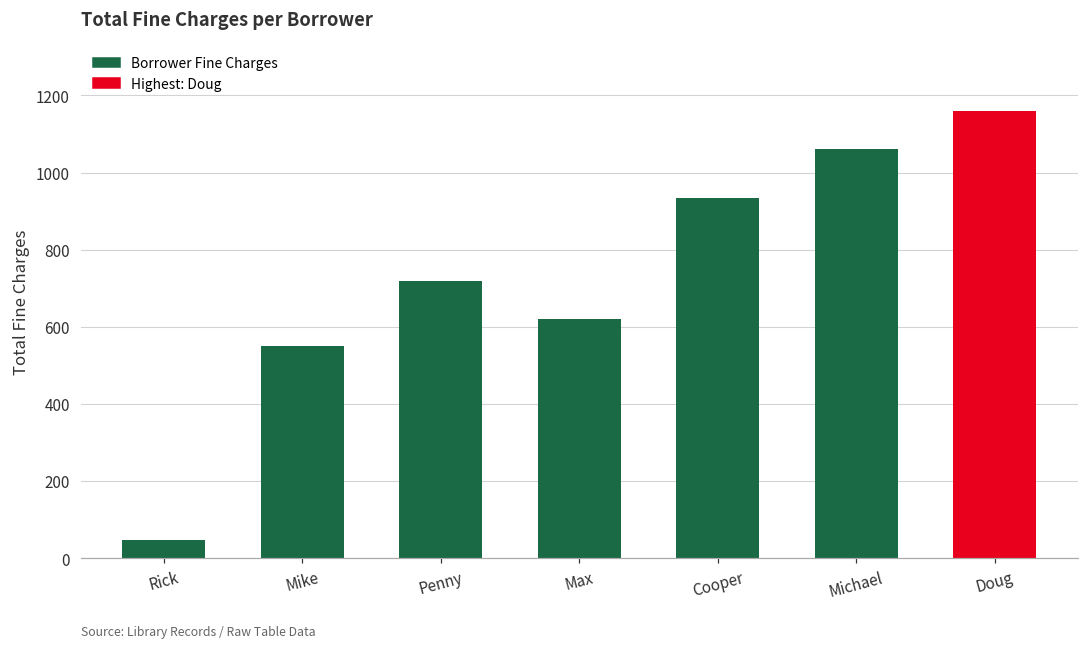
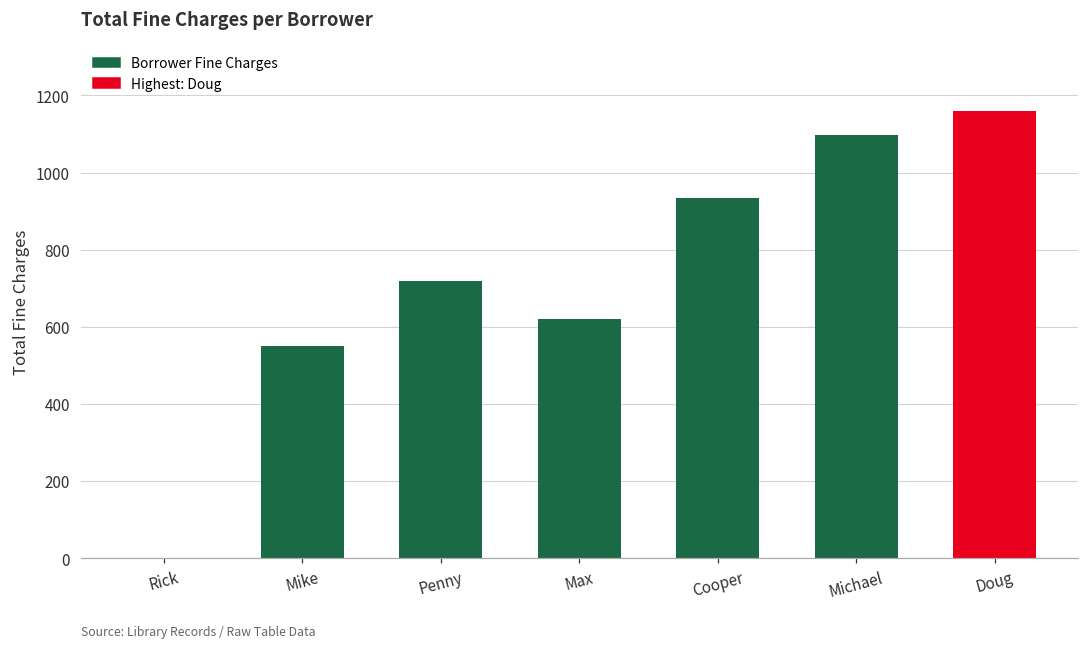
  {
-   "Rick": 50,
+   "Rick": 0,
    "Mike": 550,
    "Penny": 720,
    "Max": 620,
    "Cooper": 930,
-   "Michael": 1060,
+   "Michael": 1100,
    "Doug": 1160
  }
